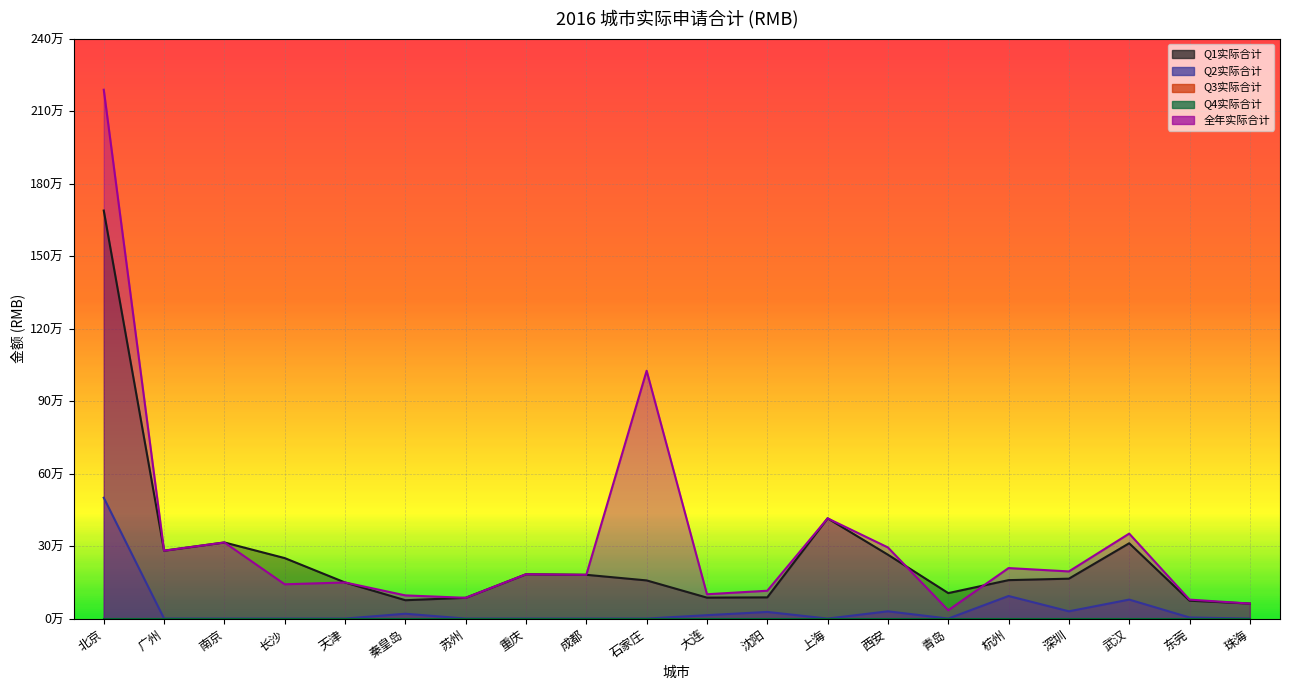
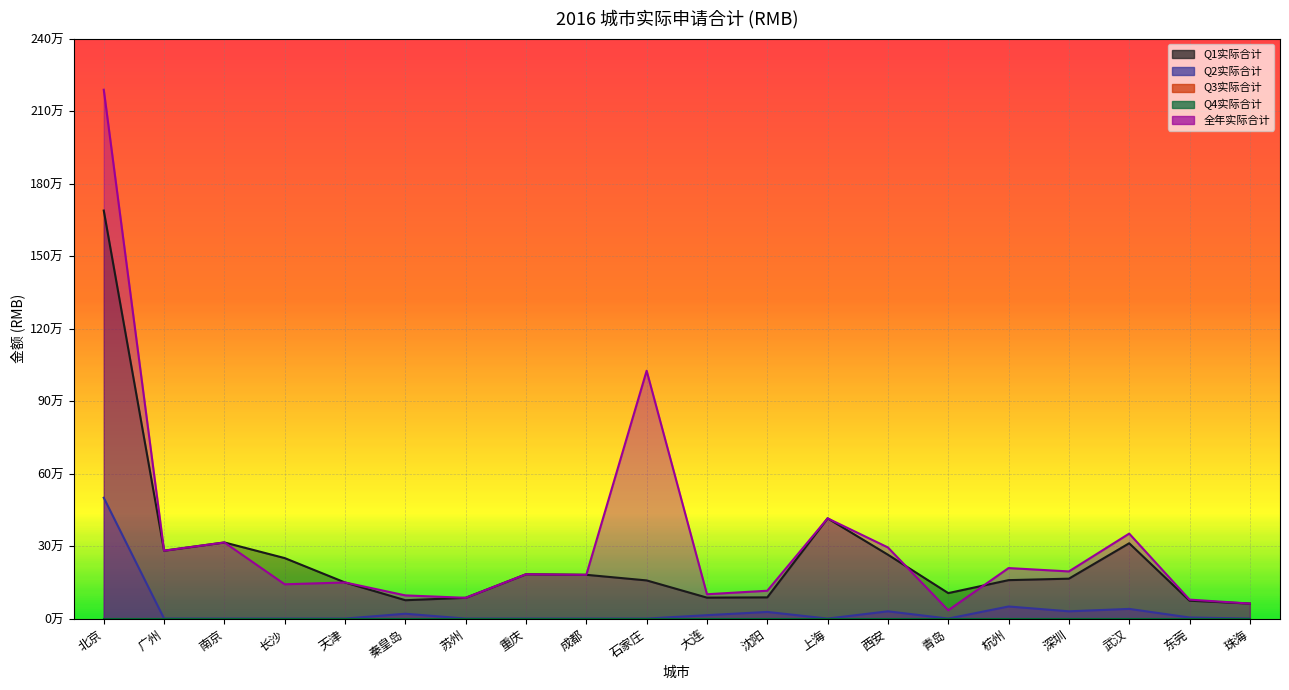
  {
    "Q2实际合计": {
      "北京": "50万",
      "秦皇岛": "2万",
      "大连": "1万",
      "沈阳": "3万",
      "西安": "3万",
-     "杭州": "9万",
+     "杭州": "5万",
      "深圳": "3万",
-     "武汉": "8万"
+     "武汉": "4万"
    },
    "全年实际合计": {
      "北京": "219万",
      "长沙": "14万",
      "秦皇岛": "10万",
      "石家庄": "103万",
      "大连": "10万",
      "沈阳": "12万",
      "西安": "29万",
      "青岛": "3万",
      "杭州": "21万",
      "深圳": "20万",
      "武汉": "35万"
    }
  }
